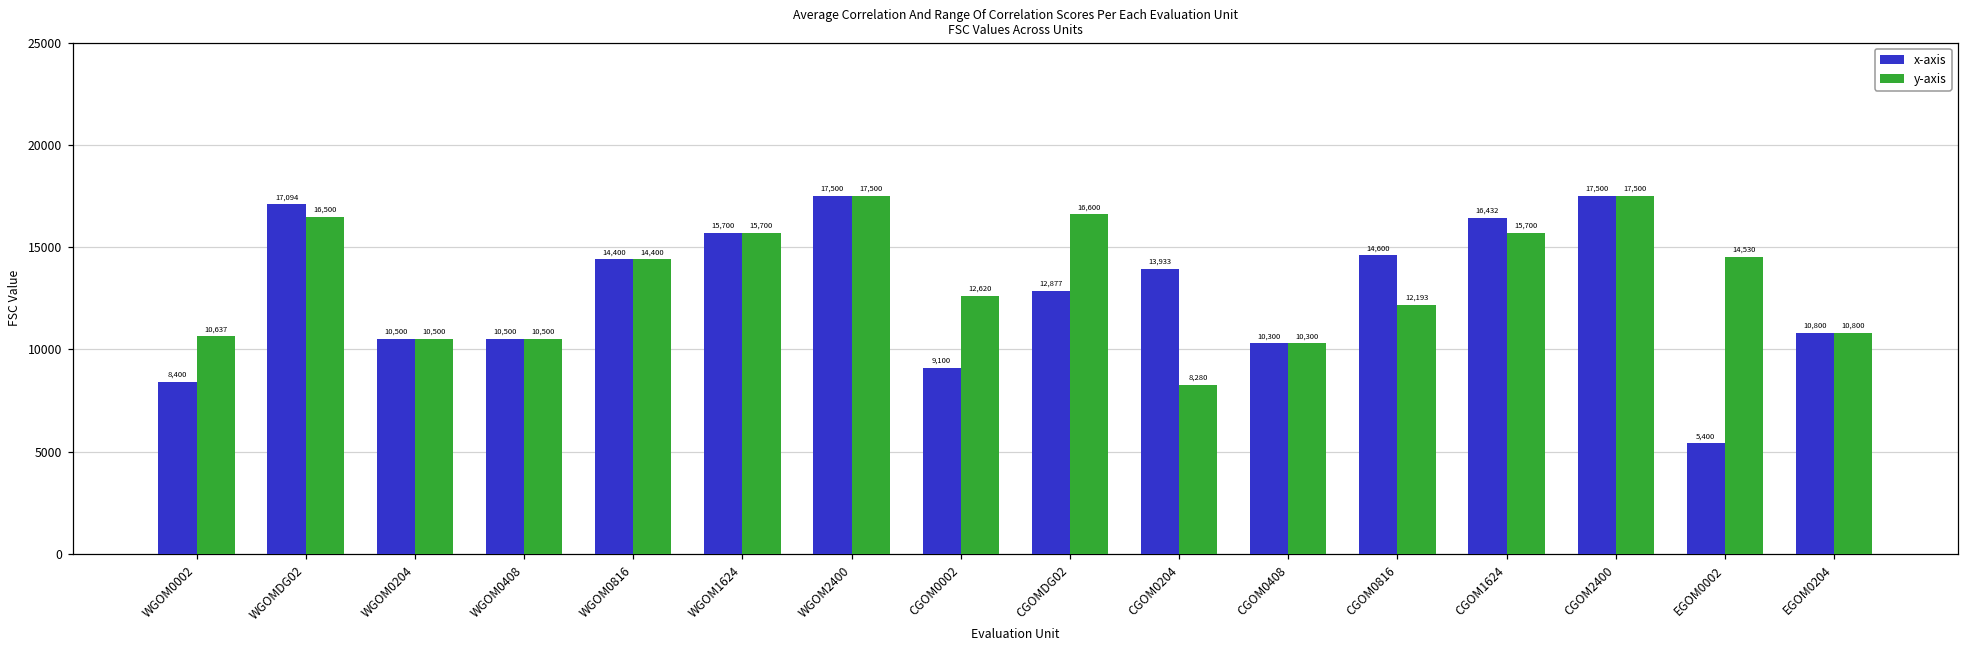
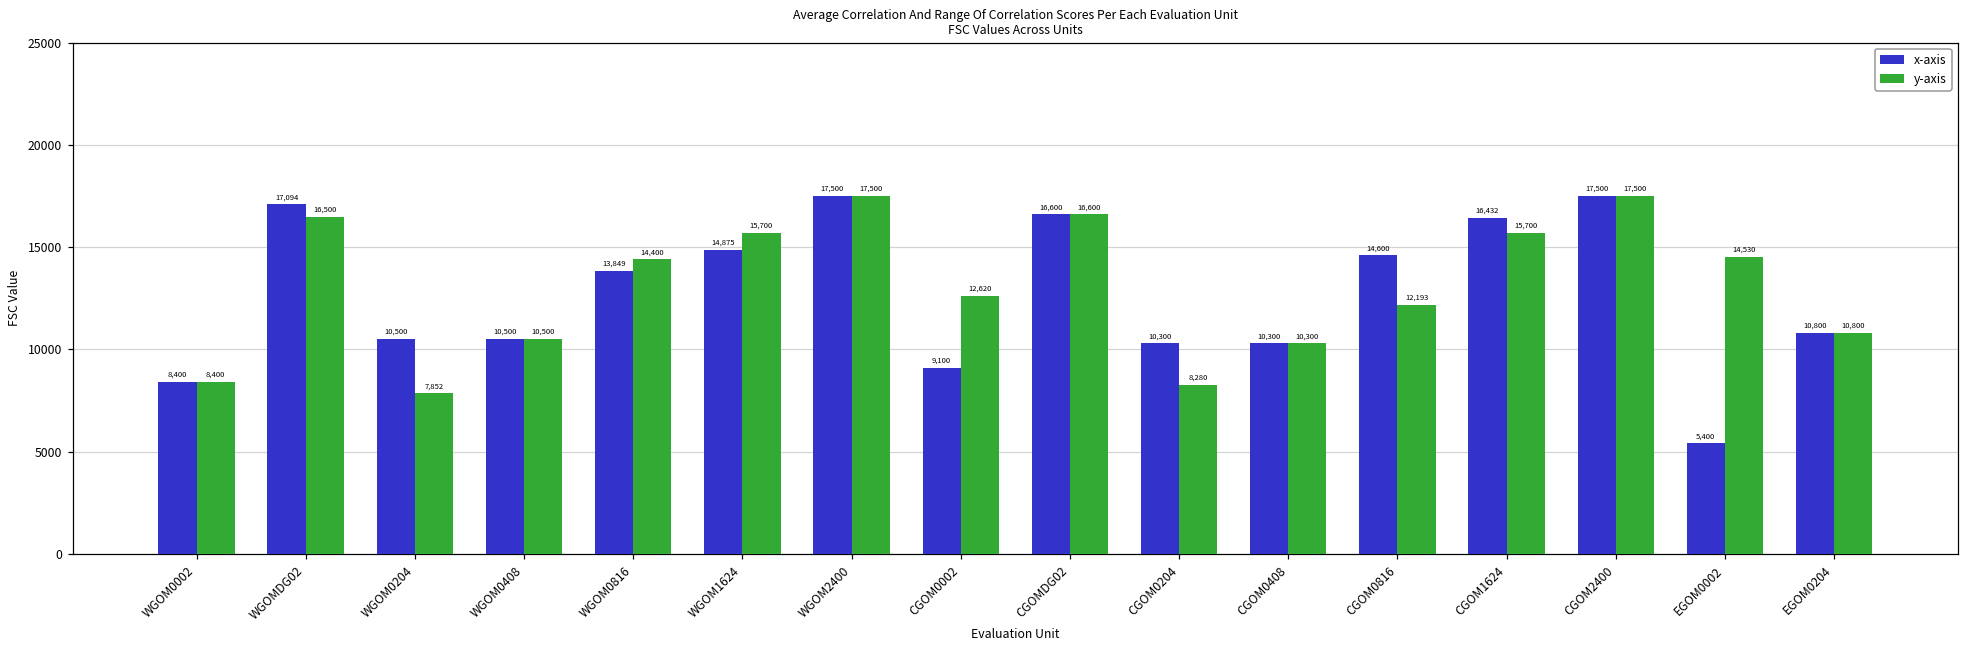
  {
    "x-axis": {
      "WGOM0002": "8,400",
      "WGOMDG02": "17,094",
      "WGOM0204": "10,500",
      "WGOM0408": "10,500",
-     "WGOM0816": "14,400",
-     "WGOM1624": "15,700",
+     "WGOM0816": "13,849",
+     "WGOM1624": "14,875",
      "WGOM2400": "17,500",
      "CGOM0002": "9,100",
-     "CGOMDG02": "12,877",
-     "CGOM0204": "13,933",
+     "CGOMDG02": "16,600",
+     "CGOM0204": "10,300",
      "CGOM0408": "10,300",
      "CGOM0816": "14,600",
      "CGOM1624": "16,432",
      "CGOM2400": "17,500",
      "EGOM0002": "5,400",
      "EGOM0204": "10,800"
    },
    "y-axis": {
-     "WGOM0002": "10,637",
+     "WGOM0002": "8,400",
      "WGOMDG02": "16,500",
-     "WGOM0204": "10,500",
+     "WGOM0204": "7,852",
      "WGOM0408": "10,500",
      "WGOM0816": "14,400",
      "WGOM1624": "15,700",
      "WGOM2400": "17,500",
      "CGOM0002": "12,620",
      "CGOMDG02": "16,600",
      "CGOM0204": "8,280",
      "CGOM0408": "10,300",
      "CGOM0816": "12,193",
      "CGOM1624": "15,700",
      "CGOM2400": "17,500",
      "EGOM0002": "14,530",
      "EGOM0204": "10,800"
    }
  }
